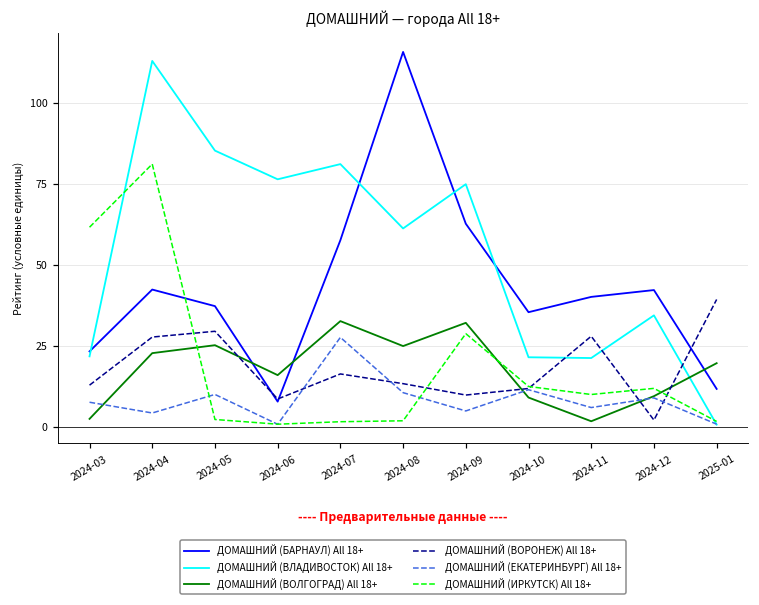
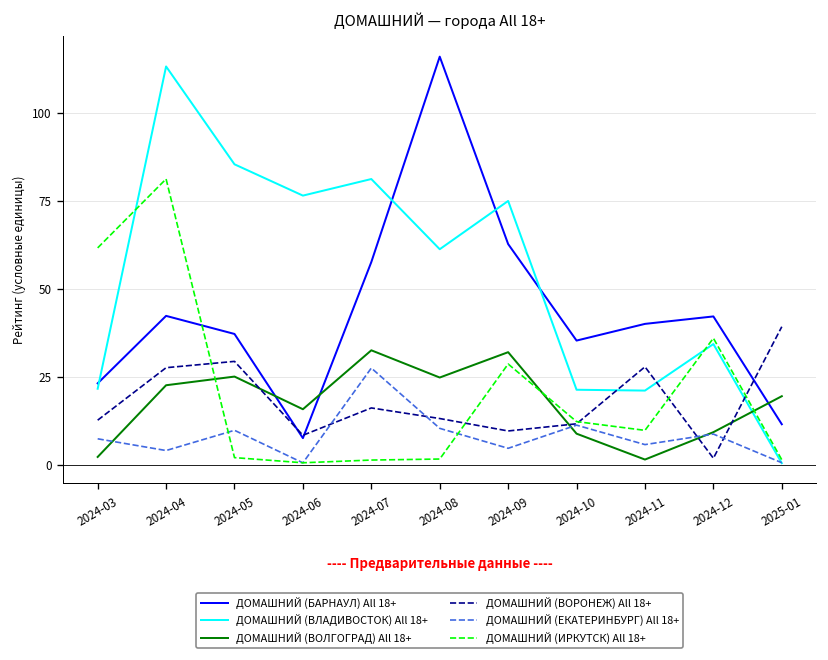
  {
    "ДОМАШНИЙ (БАРНАУЛ) All 18+": {
      "2024-03": 23,
      "2024-04": 42,
      "2024-05": 37,
      "2024-07": 58,
      "2024-08": 116,
      "2024-09": 63,
      "2024-10": 35,
      "2024-11": 40,
      "2024-12": 42,
      "2025-01": 12
    },
    "ДОМАШНИЙ (ВЛАДИВОСТОК) All 18+": {
      "2024-03": 22,
      "2024-04": 113,
      "2024-05": 85,
      "2024-06": 76,
      "2024-07": 81,
      "2024-08": 61,
      "2024-09": 75,
      "2024-10": 21,
      "2024-11": 21,
      "2024-12": 34
    },
    "ДОМАШНИЙ (ВОЛГОГРАД) All 18+": {
      "2024-03": 2,
      "2024-04": 23,
      "2024-05": 25,
      "2024-06": 16,
      "2024-07": 33,
      "2024-08": 25,
      "2024-09": 32,
      "2024-10": 9,
      "2024-11": 2,
      "2025-01": 20
    },
    "ДОМАШНИЙ (ВОРОНЕЖ) All 18+": {
      "2024-03": 13,
      "2024-04": 28,
      "2024-05": 29,
      "2024-07": 16,
      "2024-08": 13,
      "2024-09": 10,
      "2024-11": 28,
      "2024-12": 2,
      "2025-01": 39
    },
    "ДОМАШНИЙ (ЕКАТЕРИНБУРГ) All 18+": {
      "2024-03": 8,
      "2024-04": 4,
      "2024-05": 10,
      "2024-07": 28,
      "2024-08": 10,
      "2024-09": 5,
      "2024-11": 6
    },
    "ДОМАШНИЙ (ИРКУТСК) All 18+": {
      "2024-03": 62,
      "2024-04": 81,
      "2024-05": 2,
      "2024-07": 1,
      "2024-08": 2,
      "2024-09": 29,
      "2024-11": 10,
-     "2024-12": 12
+     "2024-12": 36
    }
  }
